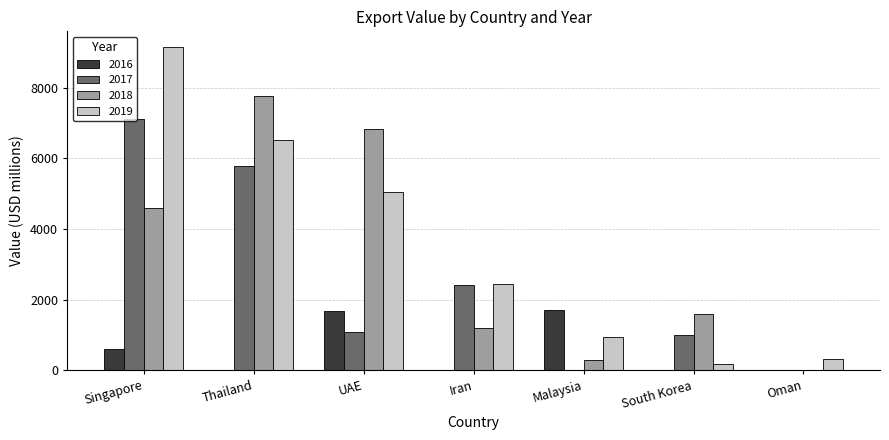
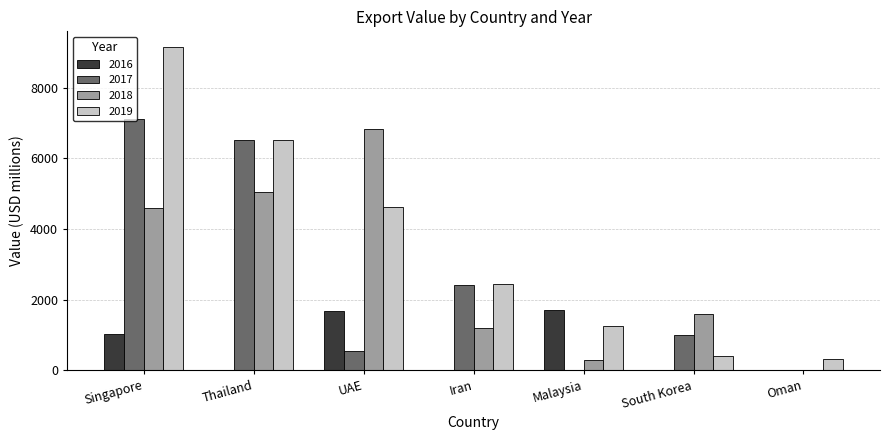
  {
    "2016": {
-     "Singapore": 600,
+     "Singapore": 1000,
      "UAE": 1700,
      "Iran": 0,
      "Malaysia": 1700,
      "Oman": 0
    },
    "2017": {
-     "Thailand": 5800,
-     "UAE": 1100,
+     "Thailand": 6500,
+     "UAE": 600,
      "Iran": 2400,
      "Malaysia": 0,
      "South Korea": 1000,
      "Oman": 0
    },
    "2018": {
      "Singapore": 4600,
-     "Thailand": 7800,
+     "Thailand": 5000,
      "UAE": 6800,
      "Iran": 1200,
      "Malaysia": 300,
      "South Korea": 1600,
      "Oman": 0
    },
    "2019": {
      "Singapore": 9100,
      "Thailand": 6500,
-     "UAE": 5000,
+     "UAE": 4600,
      "Iran": 2400,
-     "Malaysia": 900,
-     "South Korea": 200,
+     "Malaysia": 1300,
+     "South Korea": 400,
      "Oman": 300
    }
  }
